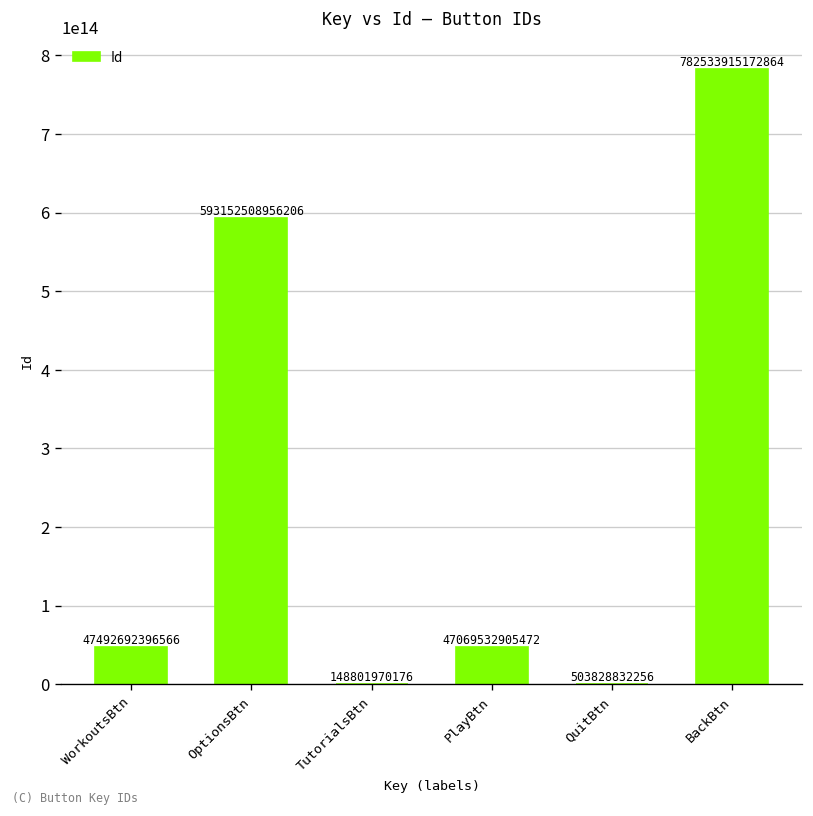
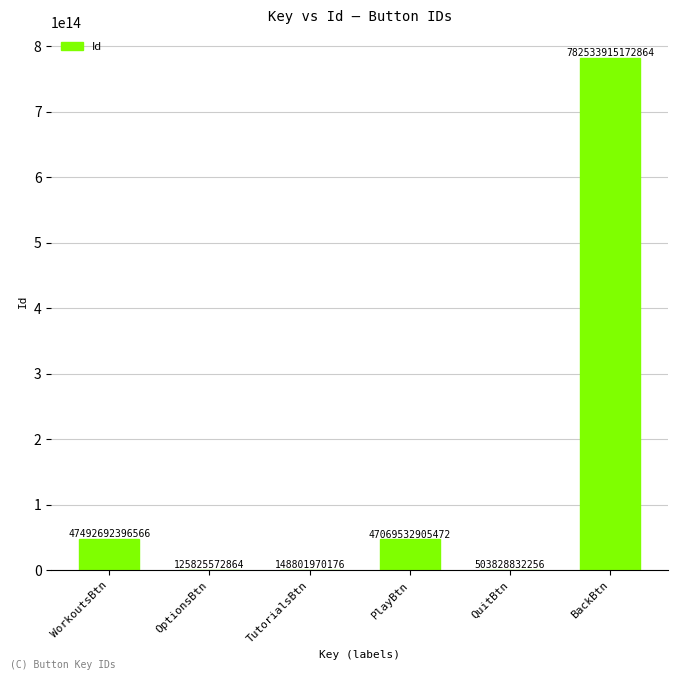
  {
    "WorkoutsBtn": 47492692396566,
-   "OptionsBtn": 593152508956206,
+   "OptionsBtn": 125825572864,
    "TutorialsBtn": 148801970176,
    "PlayBtn": 47069532905472,
    "QuitBtn": 503828832256,
    "BackBtn": 782533915172864
  }
